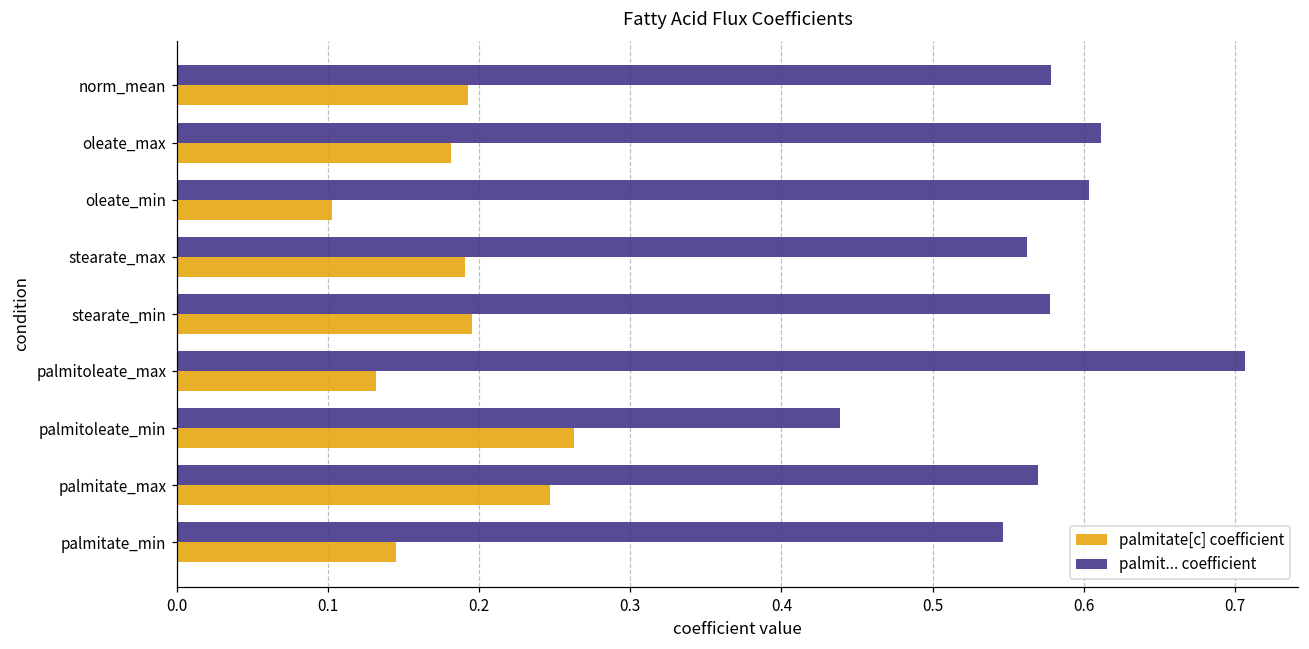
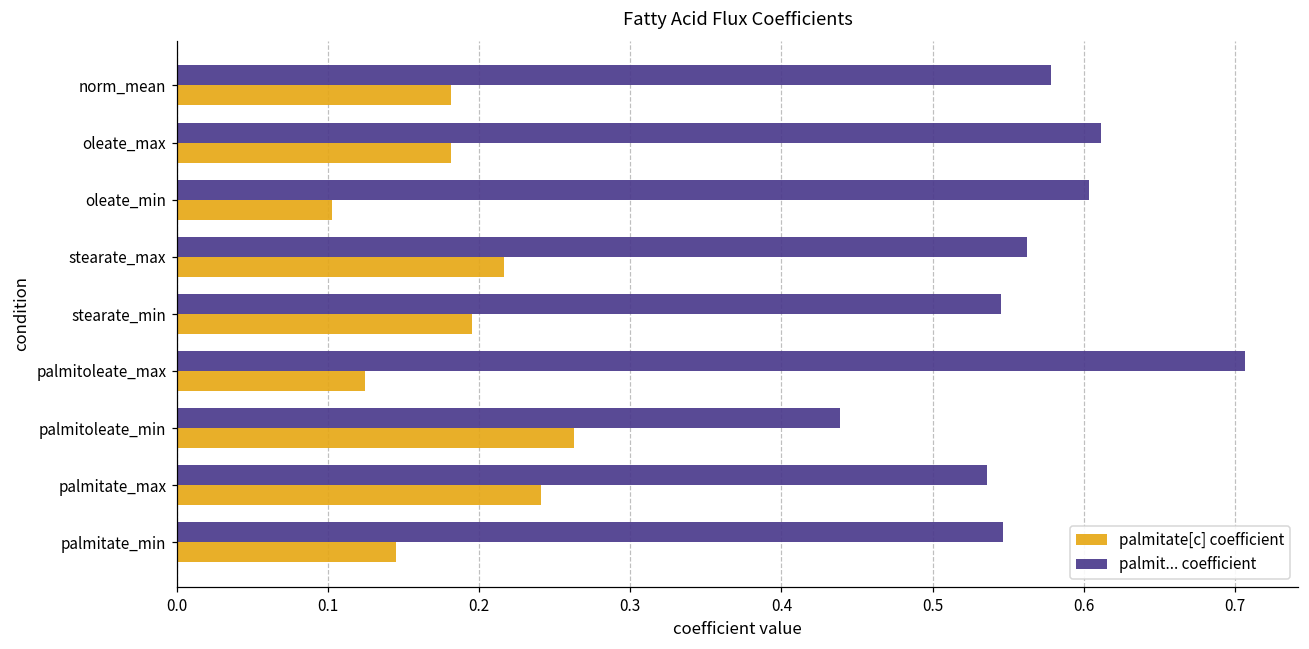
  {
    "palmitate[c] coefficient": {
-     "norm_mean": 0.193,
+     "norm_mean": 0.181,
      "oleate_max": 0.181,
      "oleate_min": 0.103,
-     "stearate_max": 0.190,
+     "stearate_max": 0.216,
      "stearate_min": 0.195,
-     "palmitoleate_max": 0.132,
+     "palmitoleate_max": 0.125,
      "palmitoleate_min": 0.263,
-     "palmitate_max": 0.247,
+     "palmitate_max": 0.241,
      "palmitate_min": 0.145
    },
    "palmit... coefficient": {
      "norm_mean": 0.578,
      "oleate_max": 0.612,
      "oleate_min": 0.604,
      "stearate_max": 0.563,
-     "stearate_min": 0.578,
+     "stearate_min": 0.546,
      "palmitoleate_max": 0.707,
      "palmitoleate_min": 0.439,
-     "palmitate_max": 0.570,
+     "palmitate_max": 0.536,
      "palmitate_min": 0.546
    }
  }
